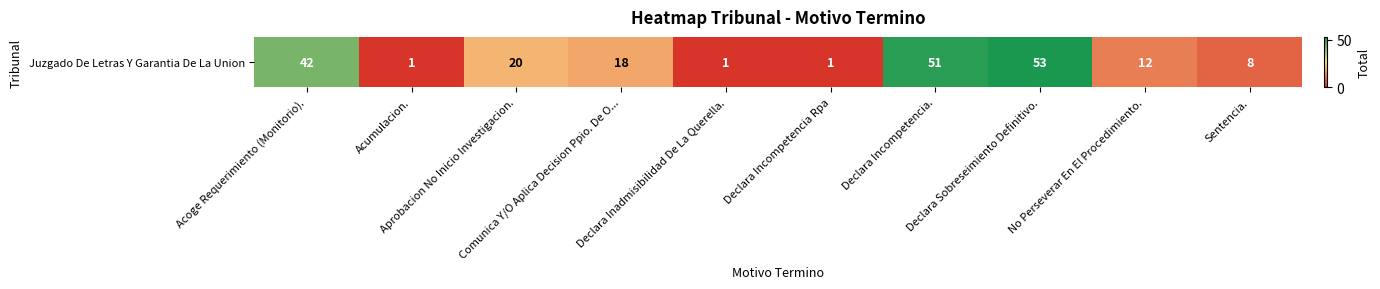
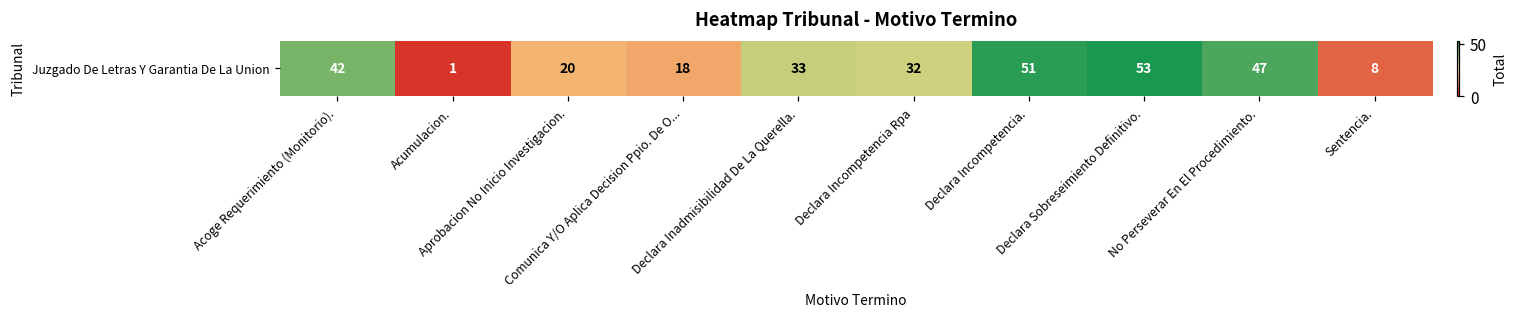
  {
    "Juzgado De Letras Y Garantia De La Union": {
      "Acoge Requerimiento (Monitorio).": 42,
      "Acumulacion.": 1,
      "Aprobacion No Inicio Investigacion.": 20,
      "Comunica Y/O Aplica Decision Ppio. De O...": 18,
-     "Declara Inadmisibilidad De La Querella.": 1,
-     "Declara Incompetencia Rpa": 1,
+     "Declara Inadmisibilidad De La Querella.": 33,
+     "Declara Incompetencia Rpa": 32,
      "Declara Incompetencia.": 51,
      "Declara Sobreseimiento Definitivo.": 53,
-     "No Perseverar En El Procedimiento.": 12,
+     "No Perseverar En El Procedimiento.": 47,
      "Sentencia.": 8
    }
  }
